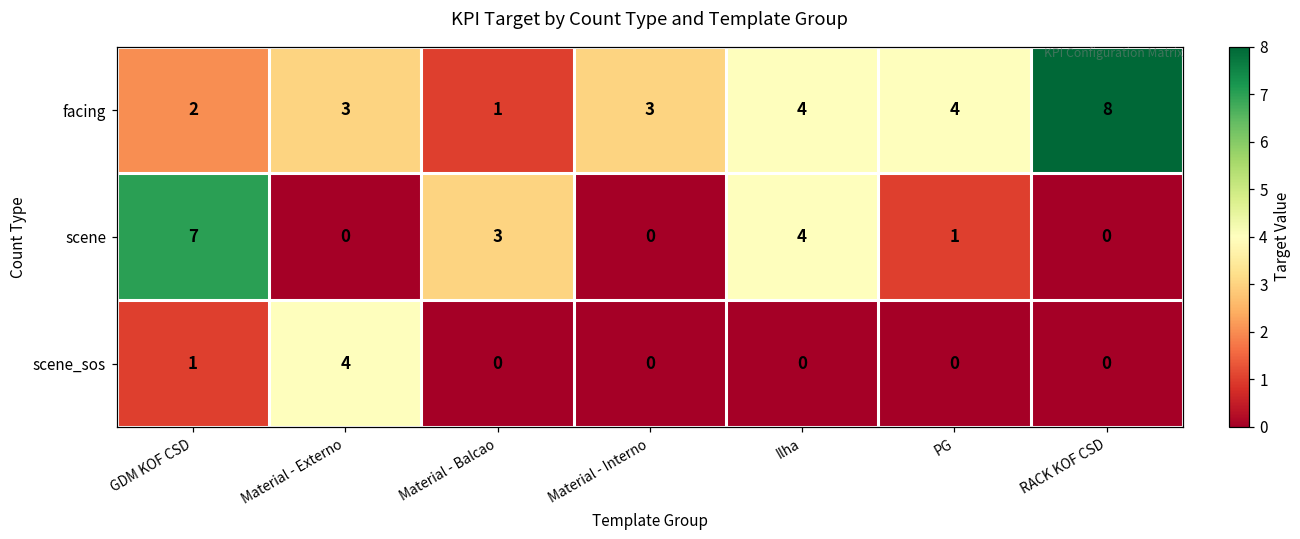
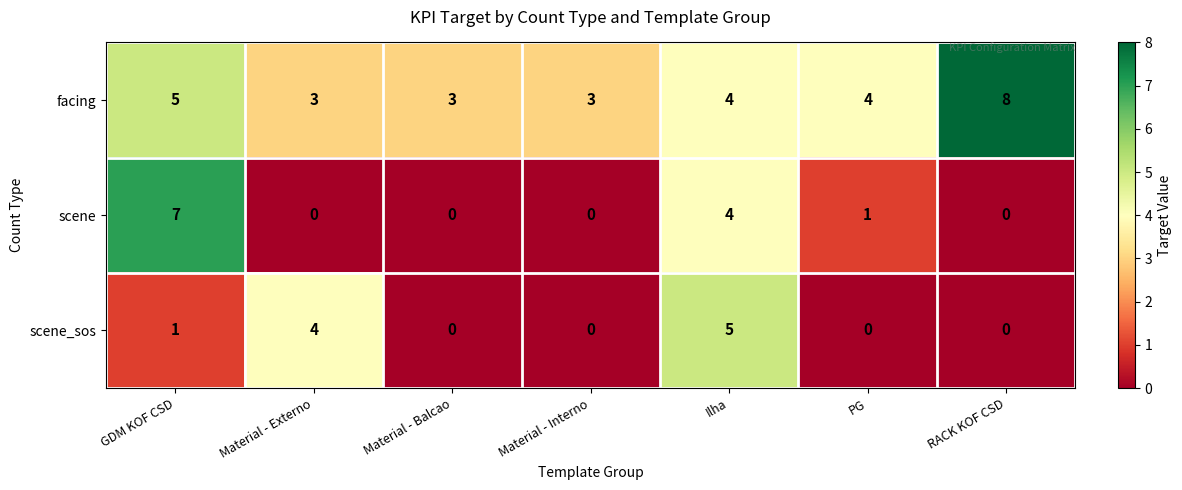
  {
    "facing": {
-     "GDM KOF CSD": 2,
+     "GDM KOF CSD": 5,
      "Material - Externo": 3,
-     "Material - Balcao": 1,
+     "Material - Balcao": 3,
      "Material - Interno": 3,
      "Ilha": 4,
      "PG": 4
    },
    "scene": {
      "GDM KOF CSD": 7,
      "Material - Externo": 0,
-     "Material - Balcao": 3,
+     "Material - Balcao": 0,
      "Material - Interno": 0,
      "Ilha": 4,
      "PG": 1,
      "RACK KOF CSD": 0
    },
    "scene_sos": {
      "GDM KOF CSD": 1,
      "Material - Externo": 4,
      "Material - Balcao": 0,
      "Material - Interno": 0,
-     "Ilha": 0,
+     "Ilha": 5,
      "PG": 0,
      "RACK KOF CSD": 0
    }
  }
